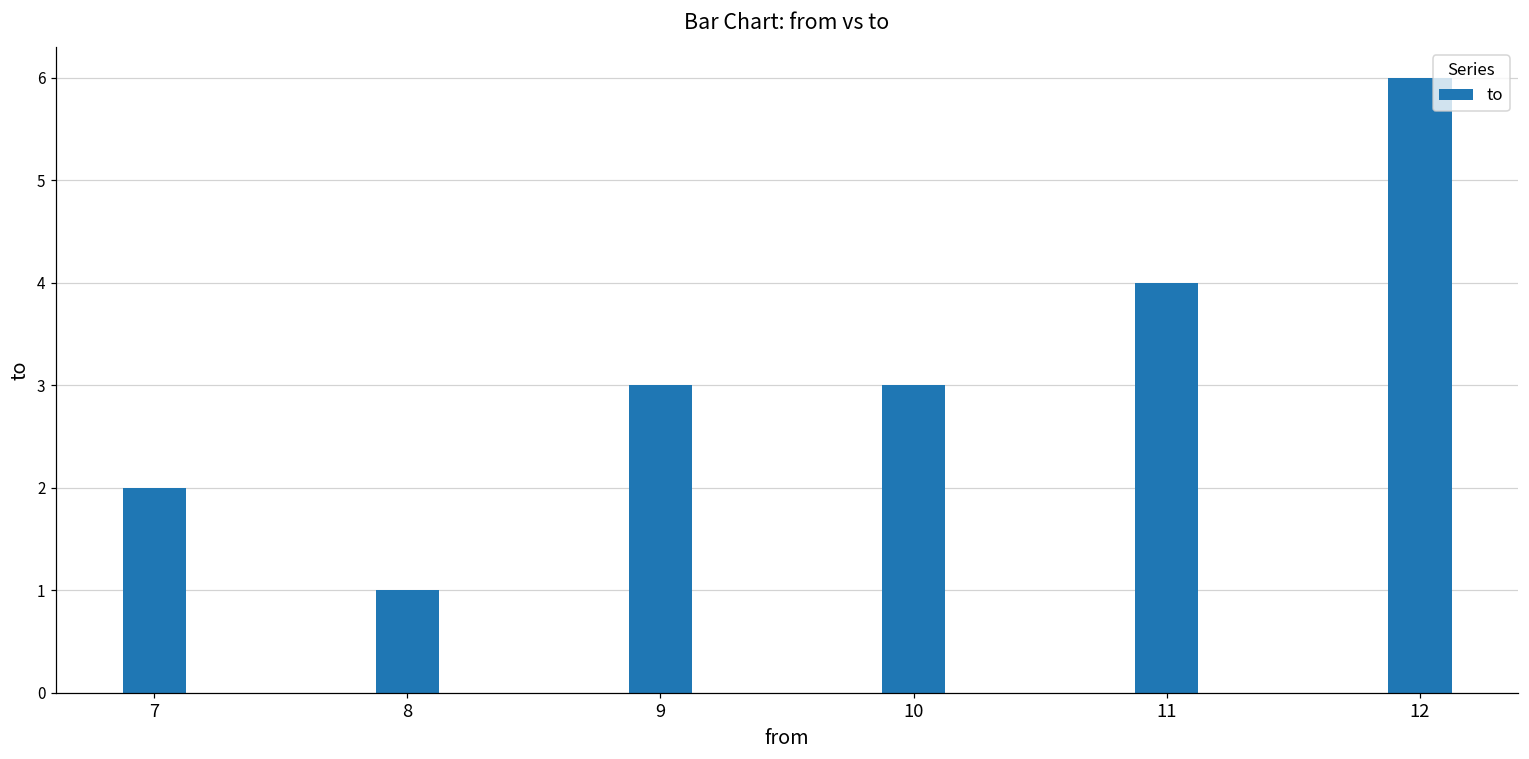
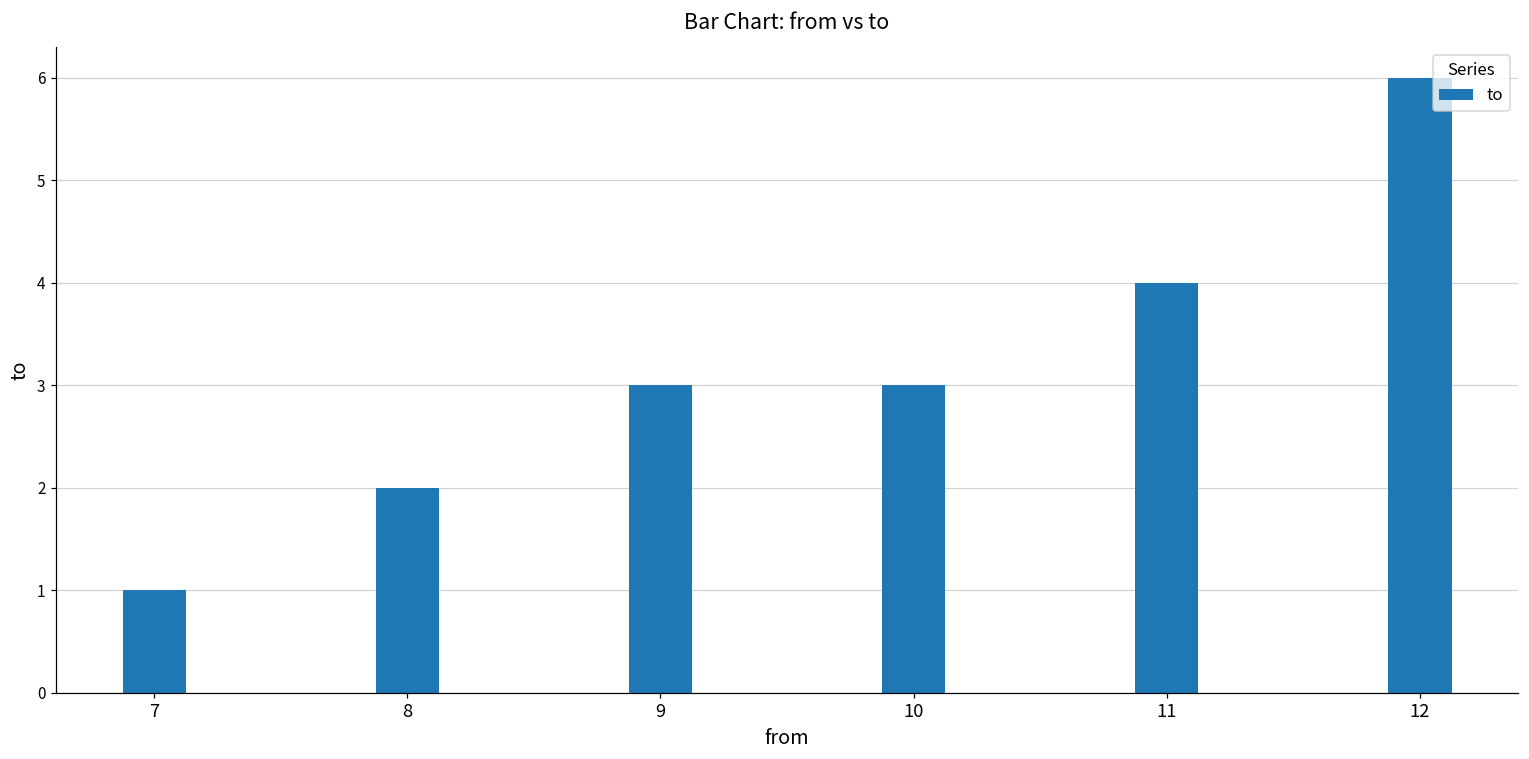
  {
-   "7": 2,
-   "8": 1,
+   "7": 1,
+   "8": 2,
    "9": 3,
    "10": 3,
    "11": 4,
    "12": 6
  }
